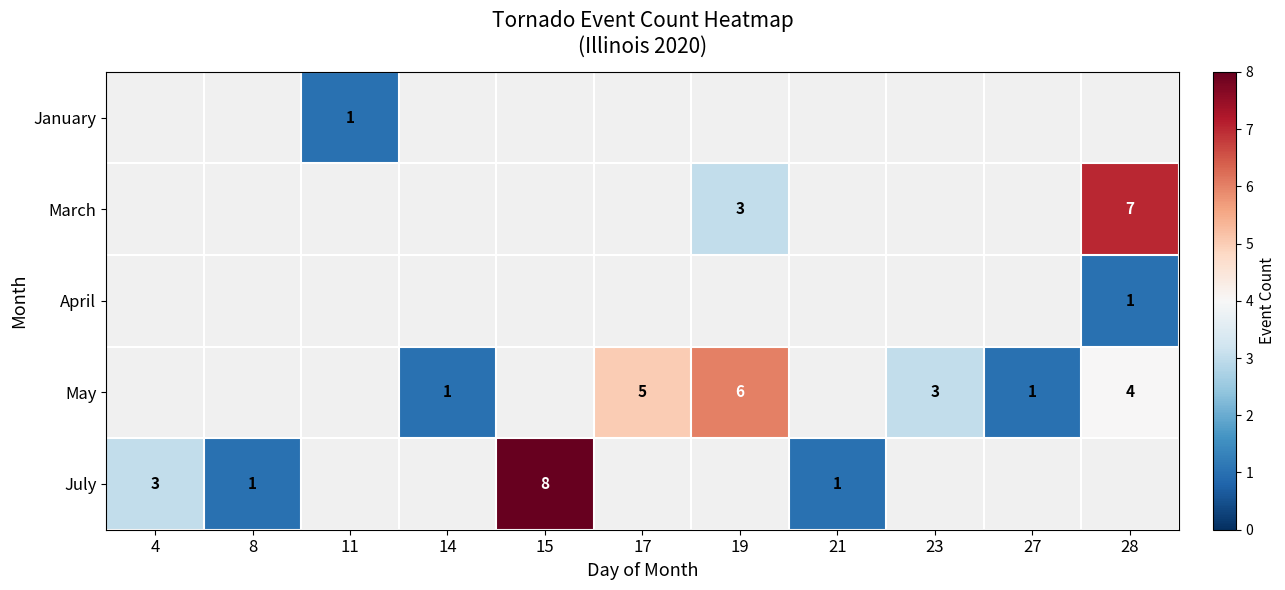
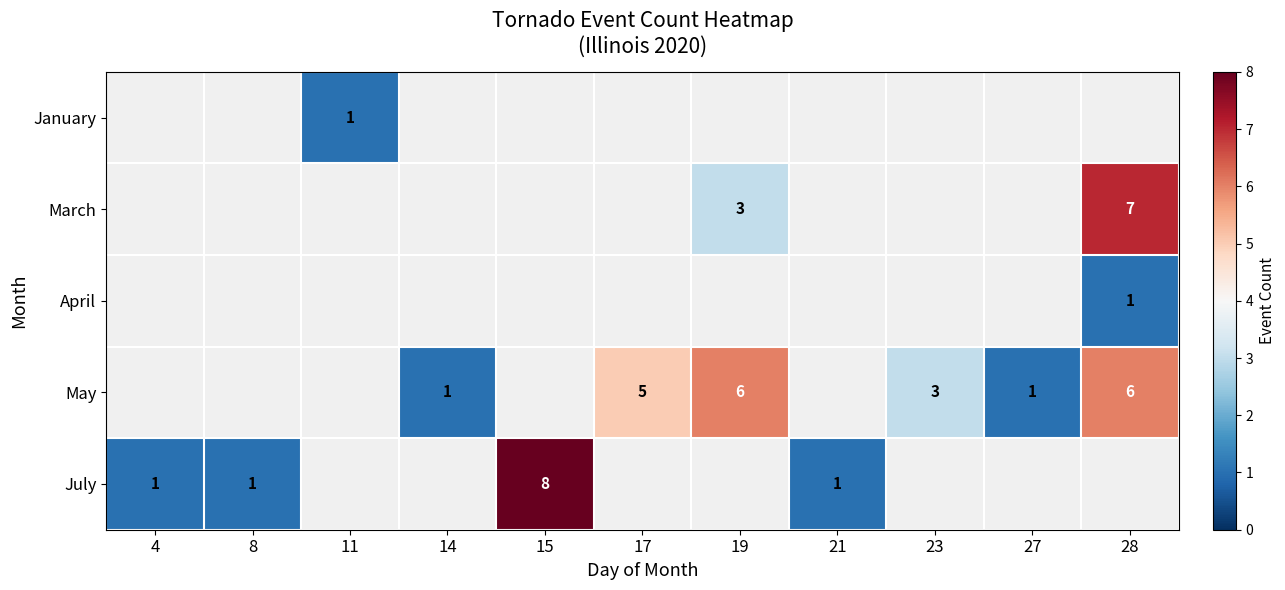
  {
    "January": {
      "11": 1
    },
    "March": {
      "19": 3,
      "28": 7
    },
    "April": {
      "28": 1
    },
    "May": {
      "14": 1,
      "17": 5,
      "19": 6,
      "23": 3,
      "27": 1,
-     "28": 4
+     "28": 6
    },
    "July": {
-     "4": 3,
+     "4": 1,
      "8": 1,
      "15": 8,
      "21": 1
    }
  }
